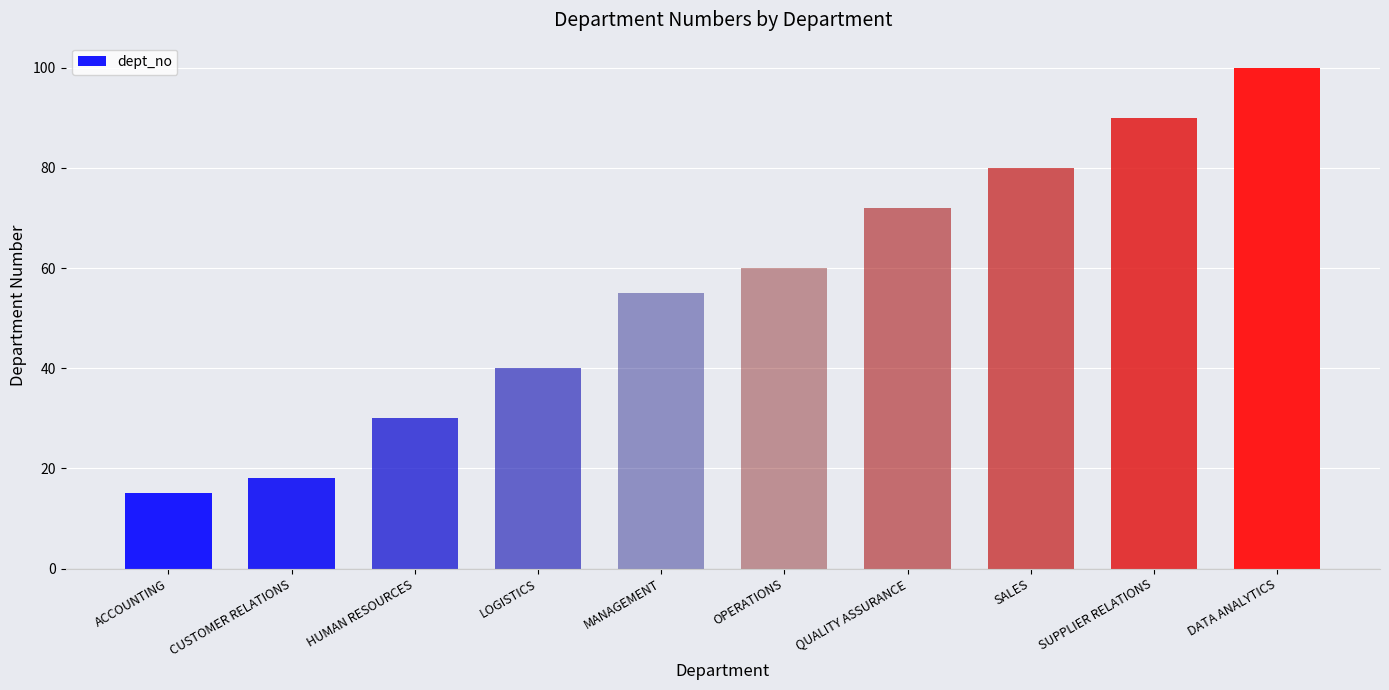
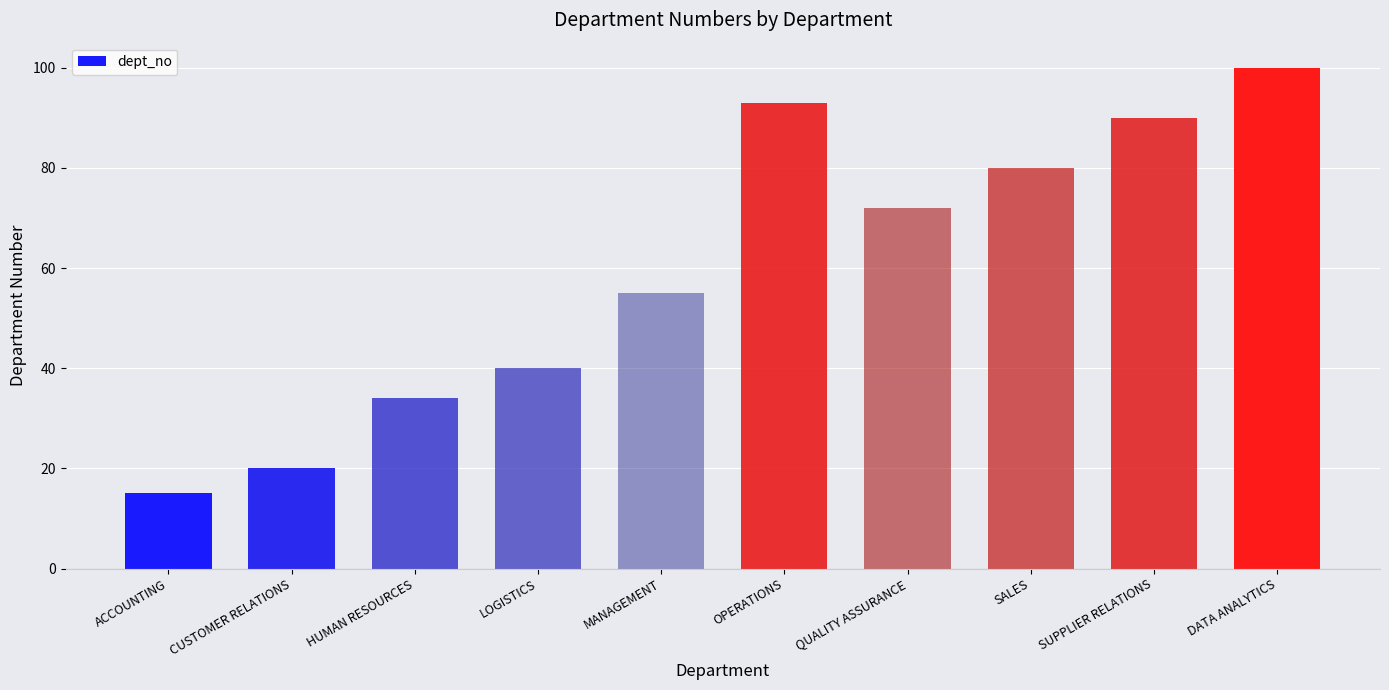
  {
    "ACCOUNTING": 15,
-   "CUSTOMER RELATIONS": 18,
-   "HUMAN RESOURCES": 30,
+   "CUSTOMER RELATIONS": 20,
+   "HUMAN RESOURCES": 34,
    "LOGISTICS": 40,
    "MANAGEMENT": 55,
-   "OPERATIONS": 60,
+   "OPERATIONS": 93,
    "QUALITY ASSURANCE": 72,
    "SALES": 80,
    "SUPPLIER RELATIONS": 90,
    "DATA ANALYTICS": 100
  }
